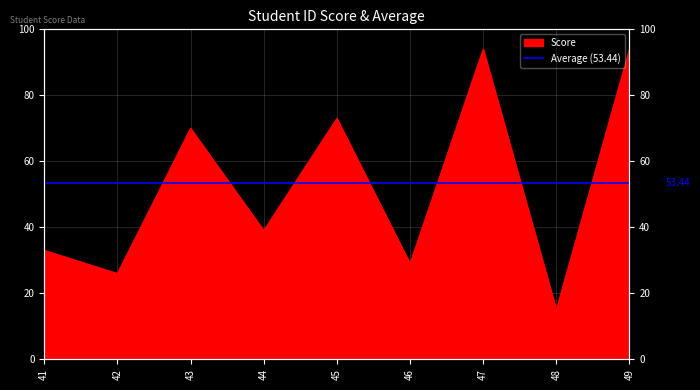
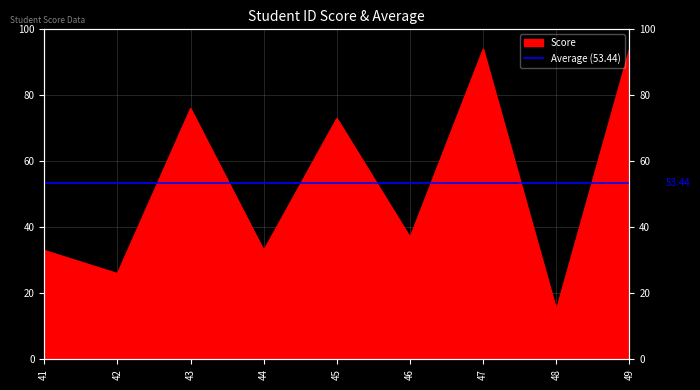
  {
    "41": 33,
    "42": 26,
-   "43": 70,
-   "44": 39,
+   "43": 76,
+   "44": 33,
    "45": 73,
-   "46": 29,
+   "46": 37,
    "47": 94,
    "48": 15,
    "49": 94
  }
